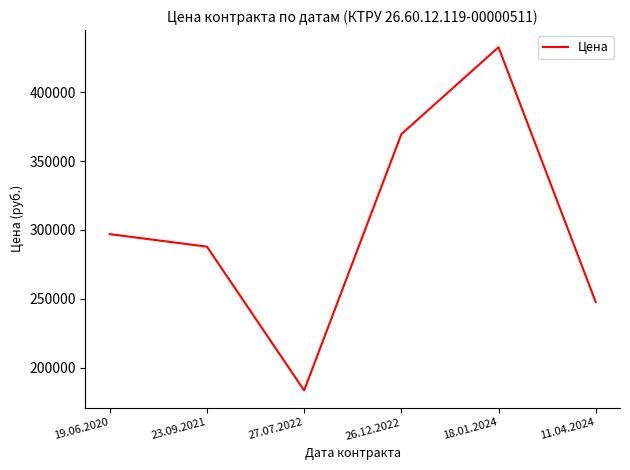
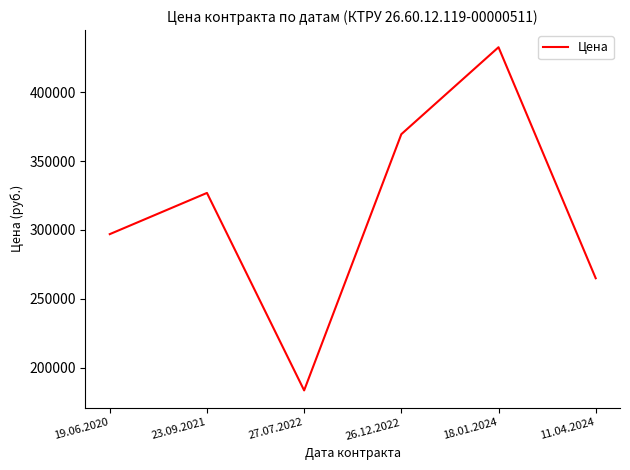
  {
    "19.06.2020": 297000,
-   "23.09.2021": 288000,
+   "23.09.2021": 327000,
    "27.07.2022": 184000,
    "26.12.2022": 370000,
    "18.01.2024": 433000,
-   "11.04.2024": 248000
+   "11.04.2024": 265000
  }
